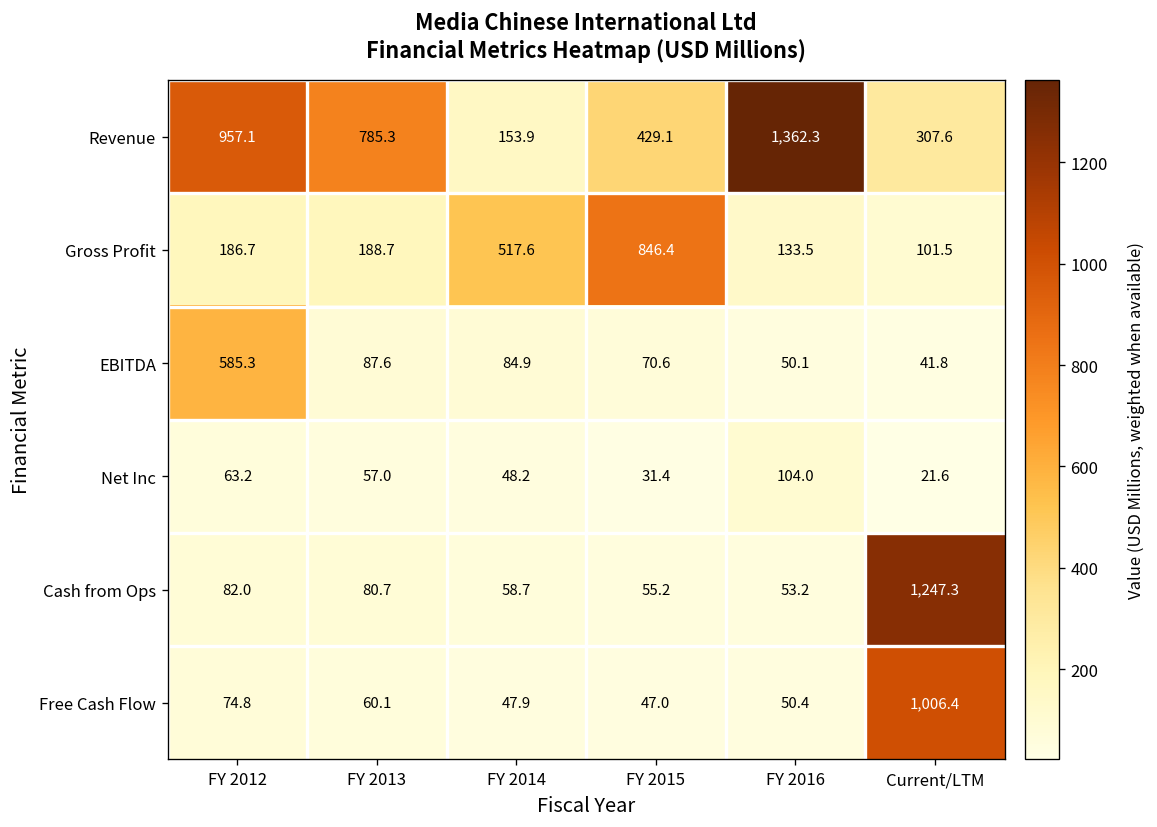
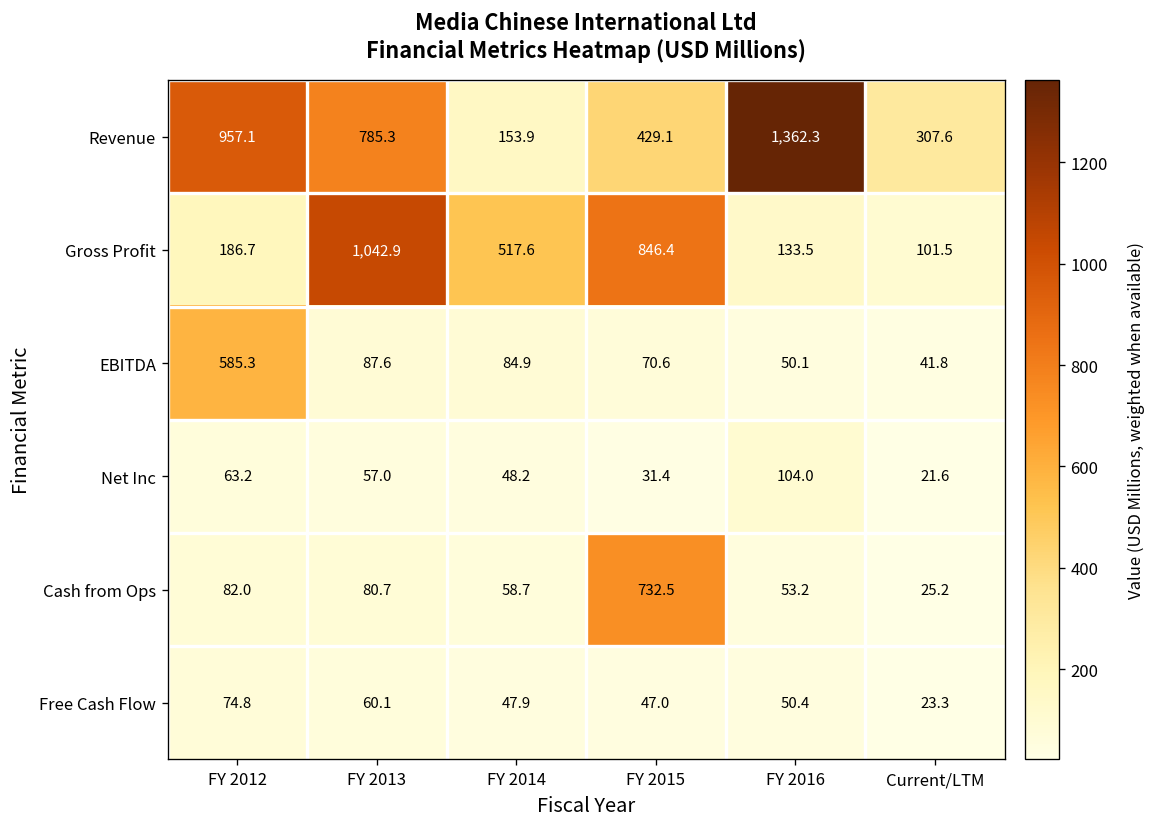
  {
    "Revenue": {
      "FY 2012": "957.1",
      "FY 2013": "785.3",
      "FY 2014": "153.9",
      "FY 2015": "429.1",
      "FY 2016": "1,362.3",
      "Current/LTM": "307.6"
    },
    "Gross Profit": {
      "FY 2012": "186.7",
-     "FY 2013": "188.7",
+     "FY 2013": "1,042.9",
      "FY 2014": "517.6",
      "FY 2015": "846.4",
      "FY 2016": "133.5",
      "Current/LTM": "101.5"
    },
    "EBITDA": {
      "FY 2012": "585.3",
      "FY 2013": "87.6",
      "FY 2014": "84.9",
      "FY 2015": "70.6",
      "FY 2016": "50.1",
      "Current/LTM": "41.8"
    },
    "Net Inc": {
      "FY 2012": "63.2",
      "FY 2013": "57.0",
      "FY 2014": "48.2",
      "FY 2015": "31.4",
      "FY 2016": "104.0",
      "Current/LTM": "21.6"
    },
    "Cash from Ops": {
      "FY 2012": "82.0",
      "FY 2013": "80.7",
      "FY 2014": "58.7",
-     "FY 2015": "55.2",
+     "FY 2015": "732.5",
      "FY 2016": "53.2",
-     "Current/LTM": "1,247.3"
+     "Current/LTM": "25.2"
    },
    "Free Cash Flow": {
      "FY 2012": "74.8",
      "FY 2013": "60.1",
      "FY 2014": "47.9",
      "FY 2015": "47.0",
      "FY 2016": "50.4",
-     "Current/LTM": "1,006.4"
+     "Current/LTM": "23.3"
    }
  }
